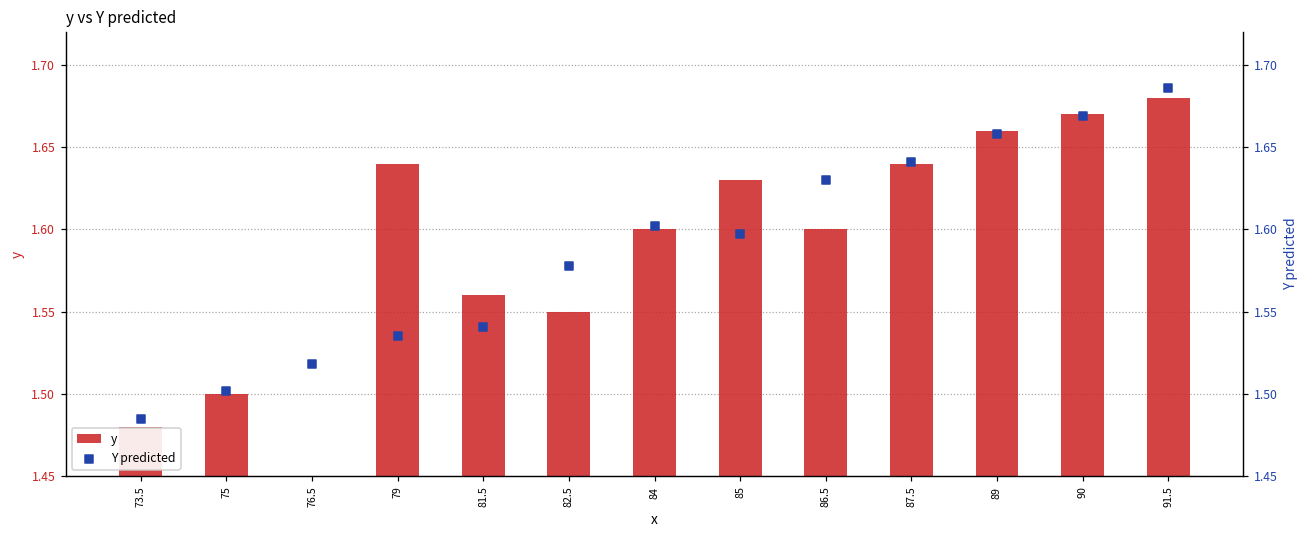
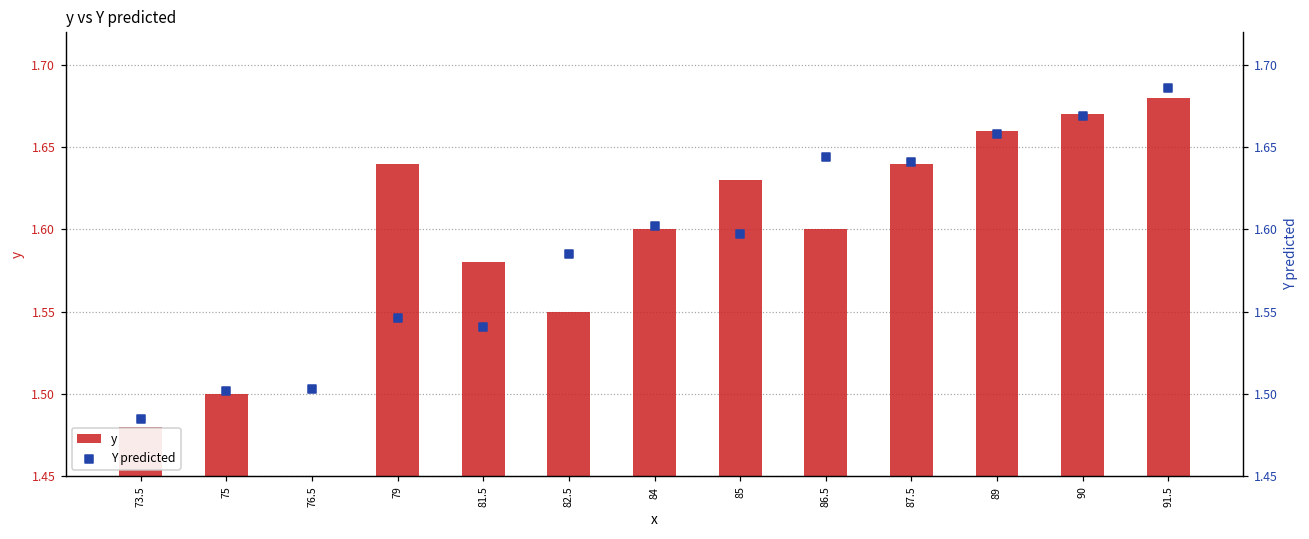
  {
    "y": {
      "73.5": 1.48,
      "75": 1.50,
      "79": 1.64,
-     "81.5": 1.56,
+     "81.5": 1.58,
      "82.5": 1.55,
      "84": 1.60,
      "85": 1.63,
      "86.5": 1.60,
      "87.5": 1.64,
      "89": 1.66,
      "90": 1.67,
      "91.5": 1.68
    },
    "Y predicted": {
-     "76.5": 1.518,
-     "79": 1.535,
-     "82.5": 1.578,
-     "86.5": 1.630
+     "76.5": 1.503,
+     "79": 1.546,
+     "82.5": 1.585,
+     "86.5": 1.644
    }
  }
